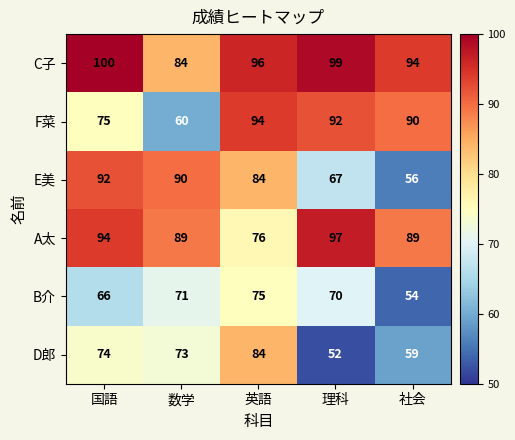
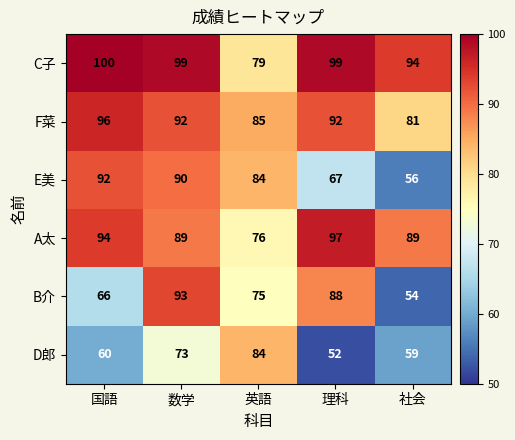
  {
    "C子": {
      "国語": 100,
-     "数学": 84,
-     "英語": 96,
+     "数学": 99,
+     "英語": 79,
      "理科": 99,
      "社会": 94
    },
    "F菜": {
-     "国語": 75,
-     "数学": 60,
-     "英語": 94,
+     "国語": 96,
+     "数学": 92,
+     "英語": 85,
      "理科": 92,
-     "社会": 90
+     "社会": 81
    },
    "E美": {
      "国語": 92,
      "数学": 90,
      "英語": 84,
      "理科": 67,
      "社会": 56
    },
    "A太": {
      "国語": 94,
      "数学": 89,
      "英語": 76,
      "理科": 97,
      "社会": 89
    },
    "B介": {
      "国語": 66,
-     "数学": 71,
+     "数学": 93,
      "英語": 75,
-     "理科": 70,
+     "理科": 88,
      "社会": 54
    },
    "D郎": {
-     "国語": 74,
+     "国語": 60,
      "数学": 73,
      "英語": 84,
      "理科": 52,
      "社会": 59
    }
  }
